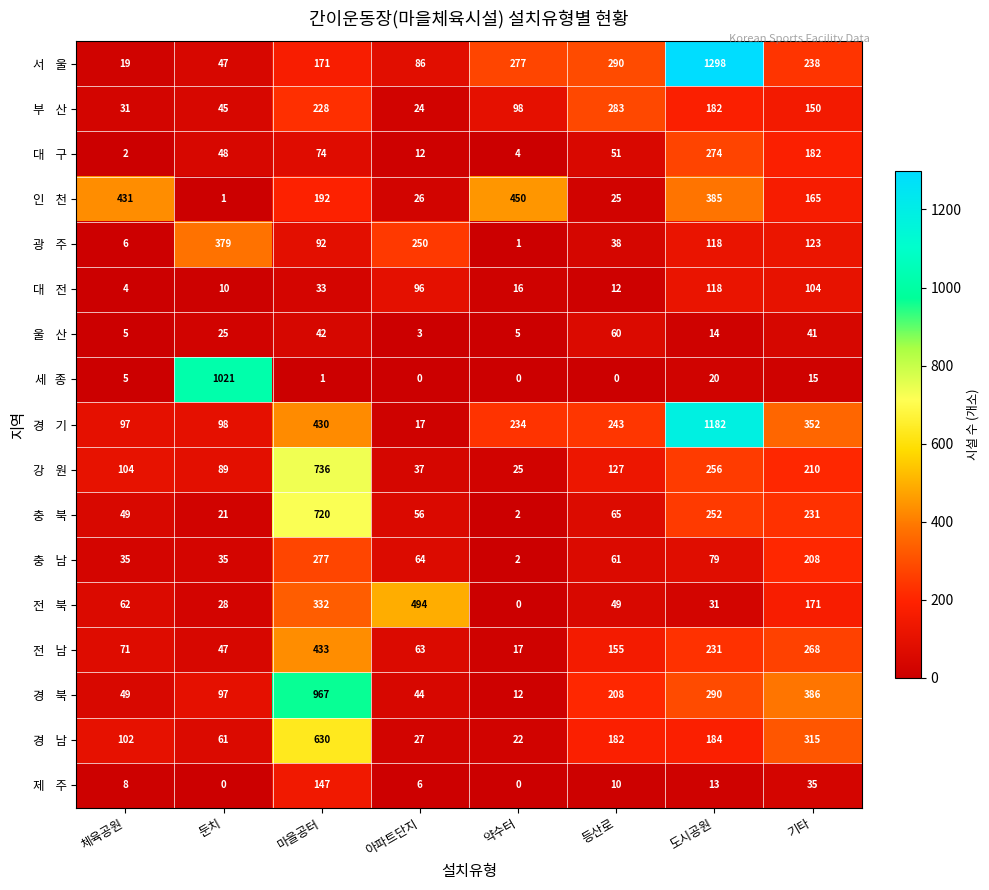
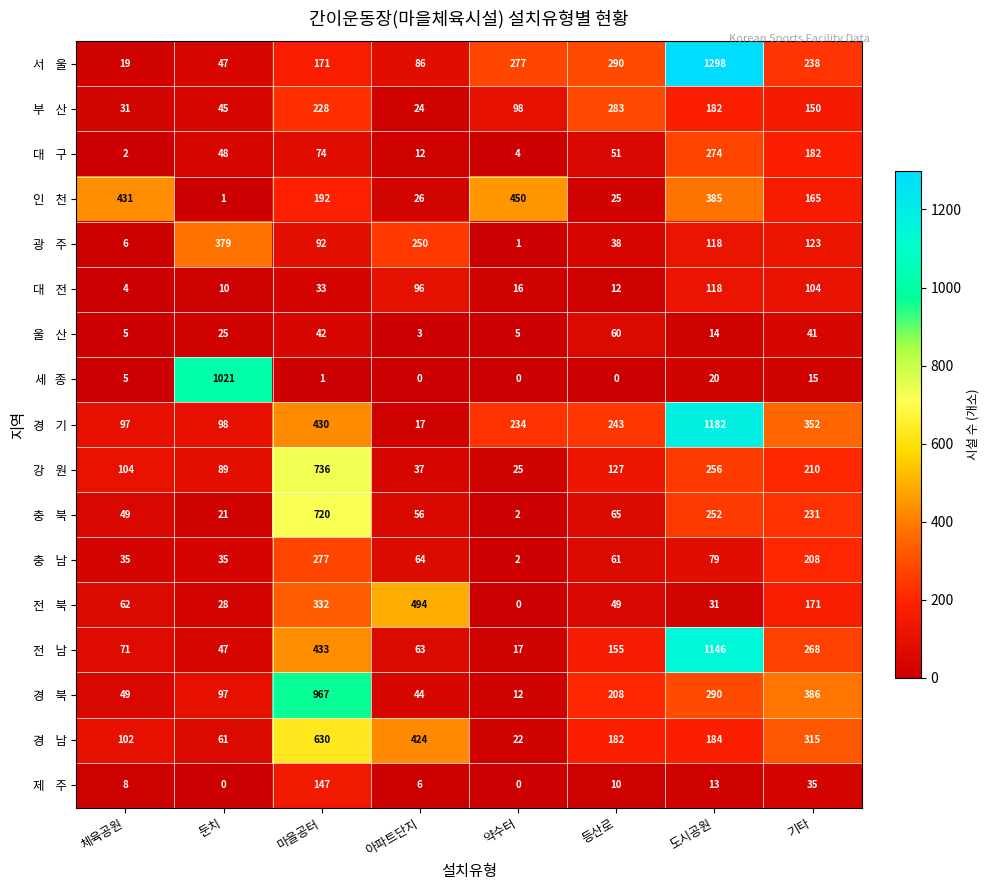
  {
    "서 울": {
      "체육공원": 19,
      "둔치": 47,
      "마을공터": 171,
      "아파트단지": 86,
      "약수터": 277,
      "등산로": 290,
      "도시공원": 1298,
      "기타": 238
    },
    "부 산": {
      "체육공원": 31,
      "둔치": 45,
      "마을공터": 228,
      "아파트단지": 24,
      "약수터": 98,
      "등산로": 283,
      "도시공원": 182,
      "기타": 150
    },
    "대 구": {
      "체육공원": 2,
      "둔치": 48,
      "마을공터": 74,
      "아파트단지": 12,
      "약수터": 4,
      "등산로": 51,
      "도시공원": 274,
      "기타": 182
    },
    "인 천": {
      "체육공원": 431,
      "둔치": 1,
      "마을공터": 192,
      "아파트단지": 26,
      "약수터": 450,
      "등산로": 25,
      "도시공원": 385,
      "기타": 165
    },
    "광 주": {
      "체육공원": 6,
      "둔치": 379,
      "마을공터": 92,
      "아파트단지": 250,
      "약수터": 1,
      "등산로": 38,
      "도시공원": 118,
      "기타": 123
    },
    "대 전": {
      "체육공원": 4,
      "둔치": 10,
      "마을공터": 33,
      "아파트단지": 96,
      "약수터": 16,
      "등산로": 12,
      "도시공원": 118,
      "기타": 104
    },
    "울 산": {
      "체육공원": 5,
      "둔치": 25,
      "마을공터": 42,
      "아파트단지": 3,
      "약수터": 5,
      "등산로": 60,
      "도시공원": 14,
      "기타": 41
    },
    "세 종": {
      "체육공원": 5,
      "둔치": 1021,
      "마을공터": 1,
      "아파트단지": 0,
      "약수터": 0,
      "등산로": 0,
      "도시공원": 20,
      "기타": 15
    },
    "경 기": {
      "체육공원": 97,
      "둔치": 98,
      "마을공터": 430,
      "아파트단지": 17,
      "약수터": 234,
      "등산로": 243,
      "도시공원": 1182,
      "기타": 352
    },
    "강 원": {
      "체육공원": 104,
      "둔치": 89,
      "마을공터": 736,
      "아파트단지": 37,
      "약수터": 25,
      "등산로": 127,
      "도시공원": 256,
      "기타": 210
    },
    "충 북": {
      "체육공원": 49,
      "둔치": 21,
      "마을공터": 720,
      "아파트단지": 56,
      "약수터": 2,
      "등산로": 65,
      "도시공원": 252,
      "기타": 231
    },
    "충 남": {
      "체육공원": 35,
      "둔치": 35,
      "마을공터": 277,
      "아파트단지": 64,
      "약수터": 2,
      "등산로": 61,
      "도시공원": 79,
      "기타": 208
    },
    "전 북": {
      "체육공원": 62,
      "둔치": 28,
      "마을공터": 332,
      "아파트단지": 494,
      "약수터": 0,
      "등산로": 49,
      "도시공원": 31,
      "기타": 171
    },
    "전 남": {
      "체육공원": 71,
      "둔치": 47,
      "마을공터": 433,
      "아파트단지": 63,
      "약수터": 17,
      "등산로": 155,
-     "도시공원": 231,
+     "도시공원": 1146,
      "기타": 268
    },
    "경 북": {
      "체육공원": 49,
      "둔치": 97,
      "마을공터": 967,
      "아파트단지": 44,
      "약수터": 12,
      "등산로": 208,
      "도시공원": 290,
      "기타": 386
    },
    "경 남": {
      "체육공원": 102,
      "둔치": 61,
      "마을공터": 630,
-     "아파트단지": 27,
+     "아파트단지": 424,
      "약수터": 22,
      "등산로": 182,
      "도시공원": 184,
      "기타": 315
    },
    "제 주": {
      "체육공원": 8,
      "둔치": 0,
      "마을공터": 147,
      "아파트단지": 6,
      "약수터": 0,
      "등산로": 10,
      "도시공원": 13,
      "기타": 35
    }
  }
